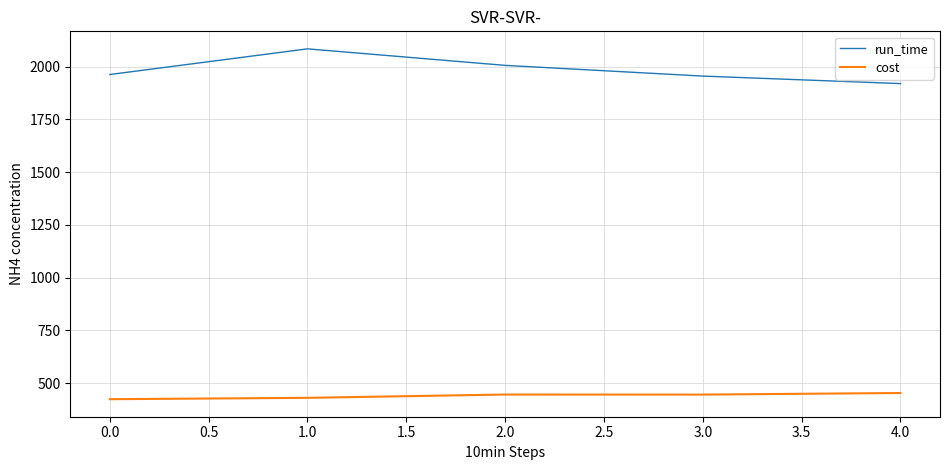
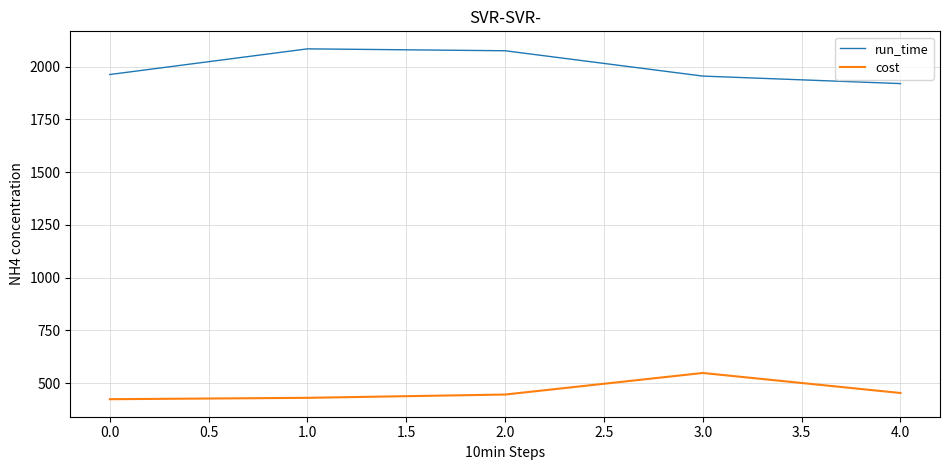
  {
    "run_time": {
      "0.0": 1960,
      "1.0": 2080,
-     "2.0": 2010,
+     "2.0": 2070,
      "3.0": 1950,
      "4.0": 1920
    },
    "cost": {
      "0.0": 420,
      "1.0": 430,
      "2.0": 450,
-     "3.0": 450,
+     "3.0": 550,
      "4.0": 450
    }
  }
